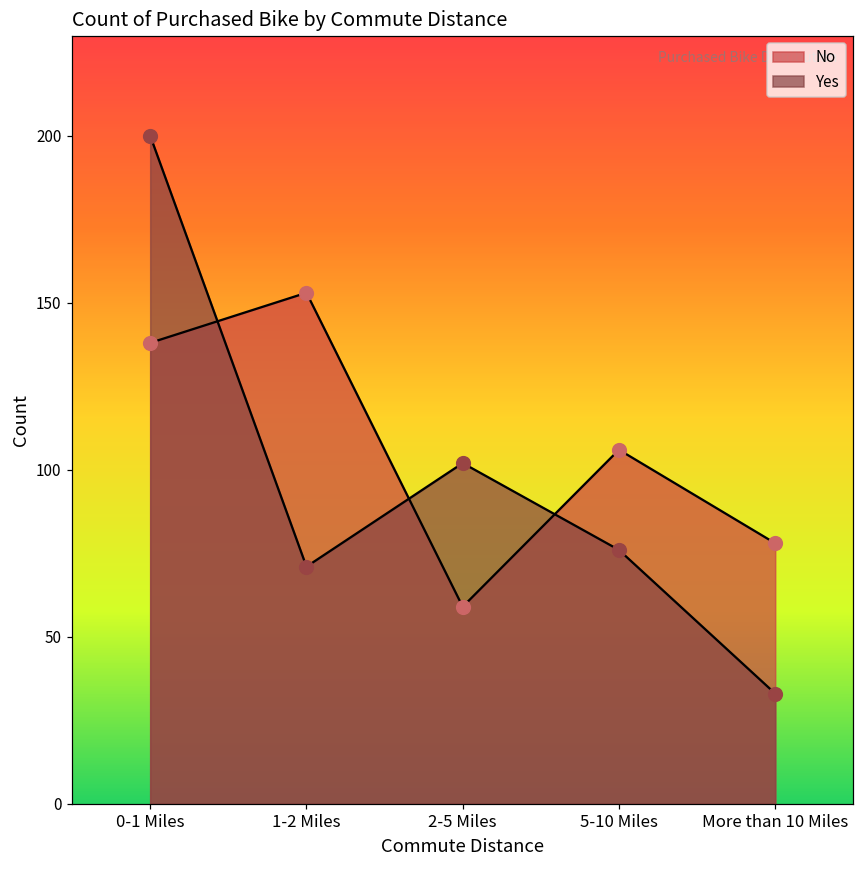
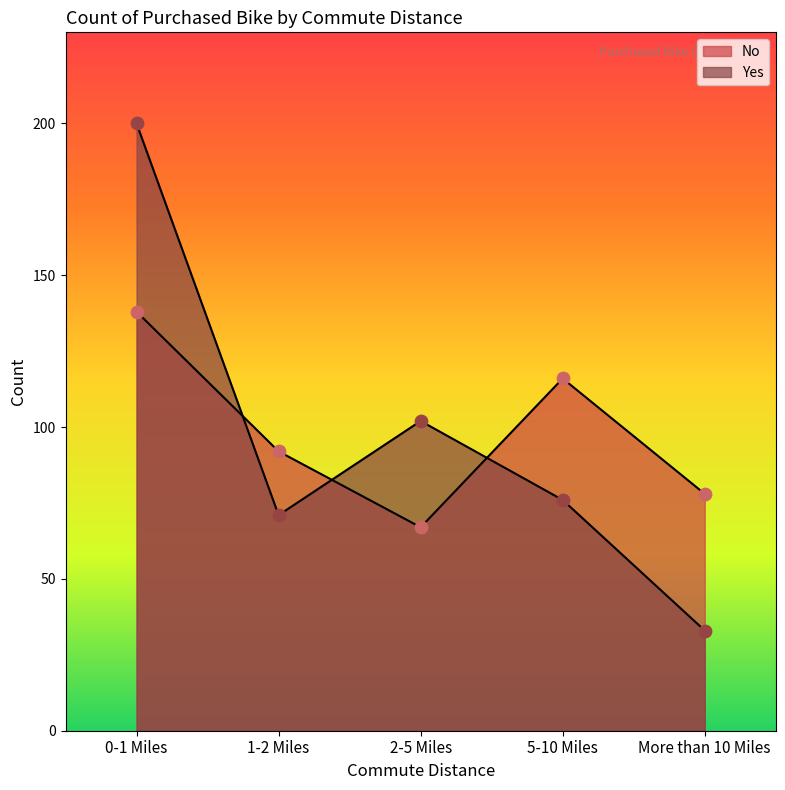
  {
    "No": {
      "0-1 Miles": 138,
-     "1-2 Miles": 153,
-     "2-5 Miles": 59,
-     "5-10 Miles": 106,
+     "1-2 Miles": 92,
+     "2-5 Miles": 67,
+     "5-10 Miles": 116,
      "More than 10 Miles": 78
    },
    "Yes": {
      "0-1 Miles": 200,
      "1-2 Miles": 71,
      "2-5 Miles": 102,
      "5-10 Miles": 76,
      "More than 10 Miles": 33
    }
  }
